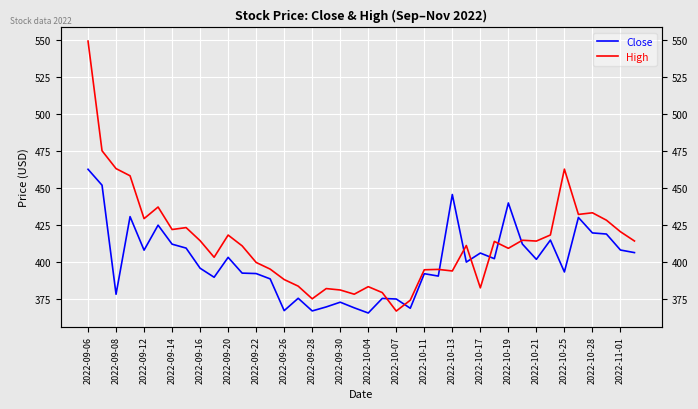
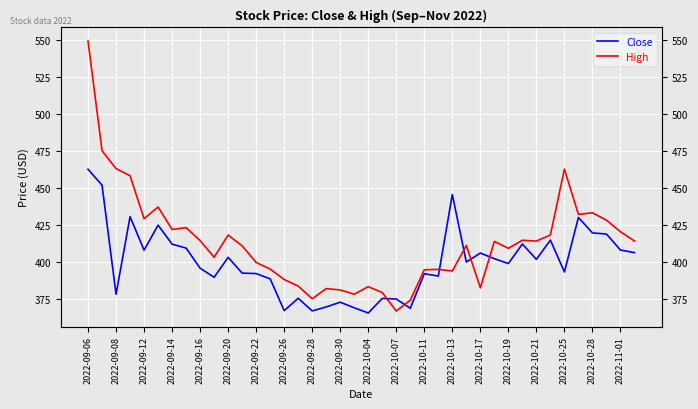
  {
    "Close": {
      "2022-09-06": 462,
      "2022-09-08": 378,
      "2022-09-12": 408,
      "2022-09-14": 412,
      "2022-09-16": 396,
      "2022-09-20": 403,
      "2022-09-22": 392,
      "2022-09-26": 367,
      "2022-09-28": 367,
      "2022-09-30": 373,
      "2022-10-04": 365,
      "2022-10-07": 375,
      "2022-10-11": 392,
      "2022-10-13": 445,
      "2022-10-17": 406,
-     "2022-10-19": 440,
+     "2022-10-19": 399,
      "2022-10-21": 402,
      "2022-10-25": 393,
      "2022-10-28": 419,
      "2022-11-01": 408
    },
    "High": {
      "2022-09-06": 549,
      "2022-09-08": 463,
      "2022-09-12": 429,
      "2022-09-14": 422,
      "2022-09-16": 414,
      "2022-09-20": 418,
      "2022-09-22": 399,
      "2022-09-26": 388,
      "2022-09-28": 375,
      "2022-09-30": 381,
      "2022-10-04": 383,
      "2022-10-07": 367,
      "2022-10-11": 395,
      "2022-10-13": 394,
      "2022-10-17": 382,
      "2022-10-19": 409,
      "2022-10-21": 414,
      "2022-10-25": 462,
      "2022-10-28": 433,
      "2022-11-01": 420
    }
  }
